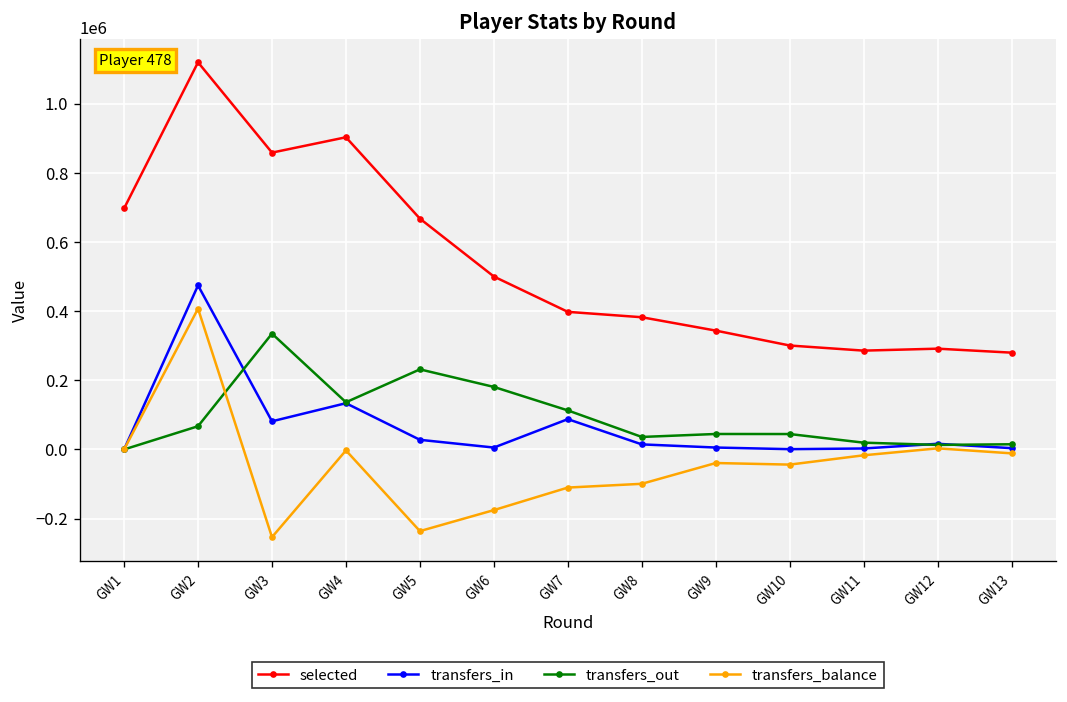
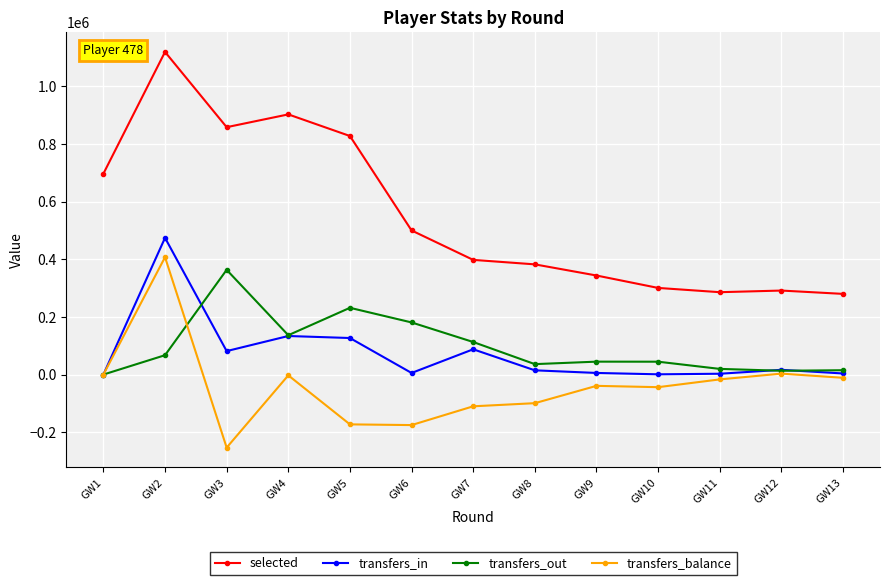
  {
    "selected": {
      "GW1": 700000,
      "GW3": 860000,
      "GW4": 900000,
-     "GW5": 670000,
+     "GW5": 830000,
      "GW6": 500000,
      "GW7": 400000,
      "GW8": 380000,
      "GW9": 340000,
      "GW10": 300000,
      "GW11": 290000,
      "GW12": 290000,
      "GW13": 280000
    },
    "transfers_in": {
      "GW2": 470000,
      "GW3": 80000,
-     "GW5": 30000,
+     "GW5": 130000,
      "GW6": 10000,
      "GW7": 90000,
      "GW8": 10000,
      "GW9": 10000,
      "GW10": 0,
      "GW11": 0,
      "GW13": 0
    },
    "transfers_out": {
      "GW2": 70000,
-     "GW3": 330000,
+     "GW3": 360000,
      "GW5": 230000,
      "GW6": 180000,
      "GW7": 110000,
      "GW8": 40000,
      "GW9": 40000,
      "GW10": 40000,
      "GW11": 20000,
      "GW13": 20000
    },
    "transfers_balance": {
      "GW2": 410000,
      "GW3": -250000,
      "GW4": 0,
-     "GW5": -240000,
+     "GW5": -170000,
      "GW6": -180000,
      "GW7": -110000,
      "GW8": -100000,
      "GW9": -40000,
      "GW10": -40000,
      "GW11": -20000,
      "GW12": 0,
      "GW13": -10000
    }
  }
